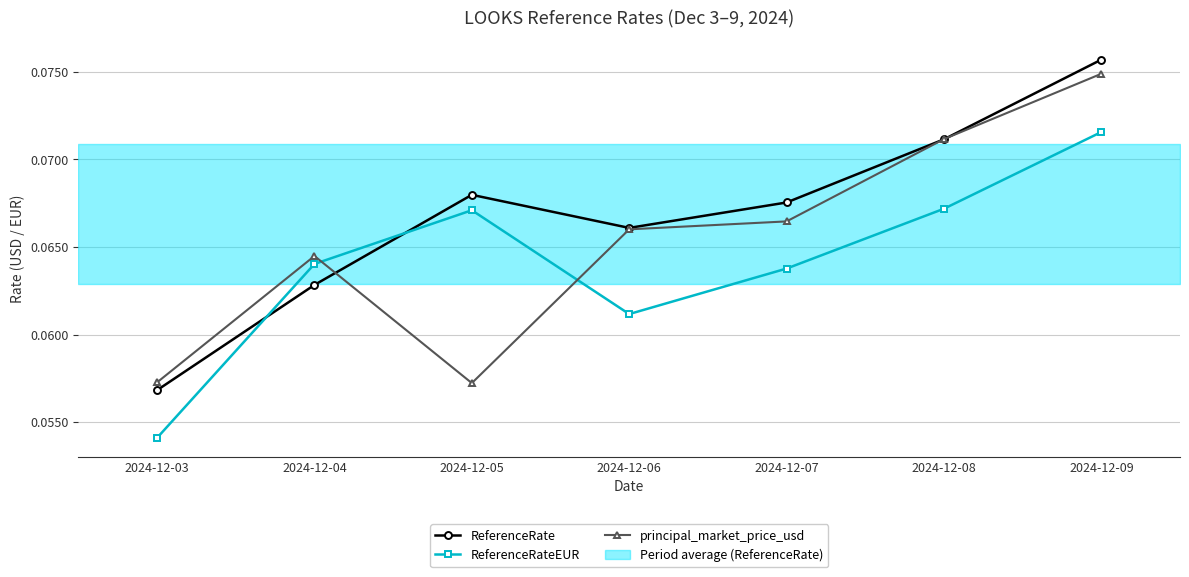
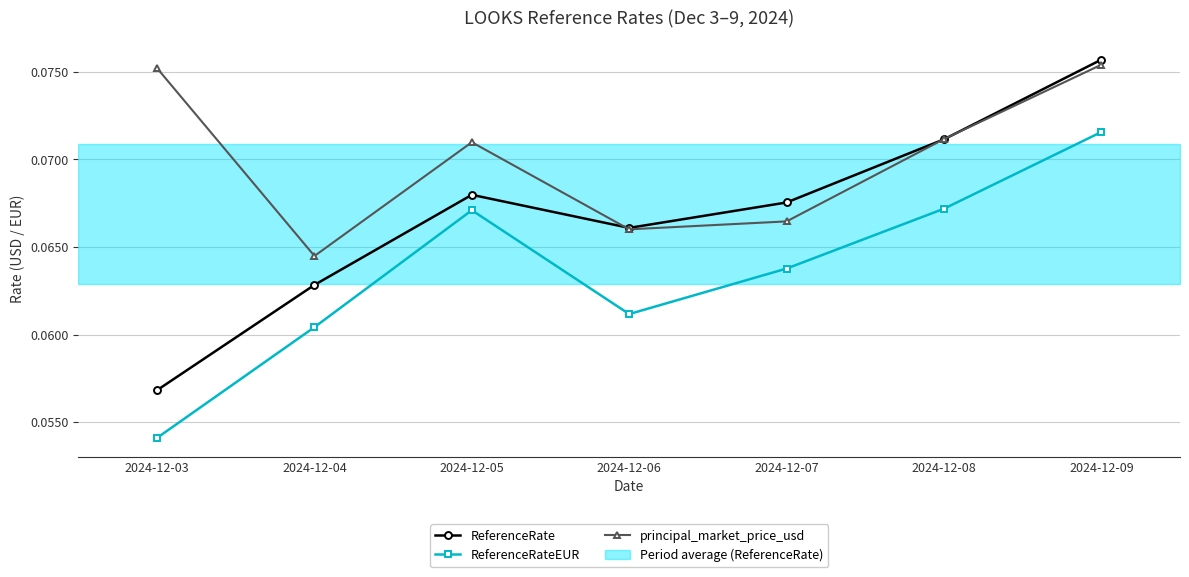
  {
    "ReferenceRate": {
      "2024-12-03": 0.0568,
      "2024-12-04": 0.0628,
      "2024-12-05": 0.0680,
      "2024-12-07": 0.0675,
      "2024-12-09": 0.0757
    },
    "ReferenceRateEUR": {
      "2024-12-03": 0.0541,
-     "2024-12-04": 0.0640,
+     "2024-12-04": 0.0604,
      "2024-12-05": 0.0671,
      "2024-12-06": 0.0612,
      "2024-12-07": 0.0638,
      "2024-12-08": 0.0672,
      "2024-12-09": 0.0716
    },
    "principal_market_price_usd": {
-     "2024-12-03": 0.0573,
+     "2024-12-03": 0.0752,
      "2024-12-04": 0.0645,
-     "2024-12-05": 0.0572,
+     "2024-12-05": 0.0710,
      "2024-12-07": 0.0665,
-     "2024-12-09": 0.0749
+     "2024-12-09": 0.0754
    }
  }
